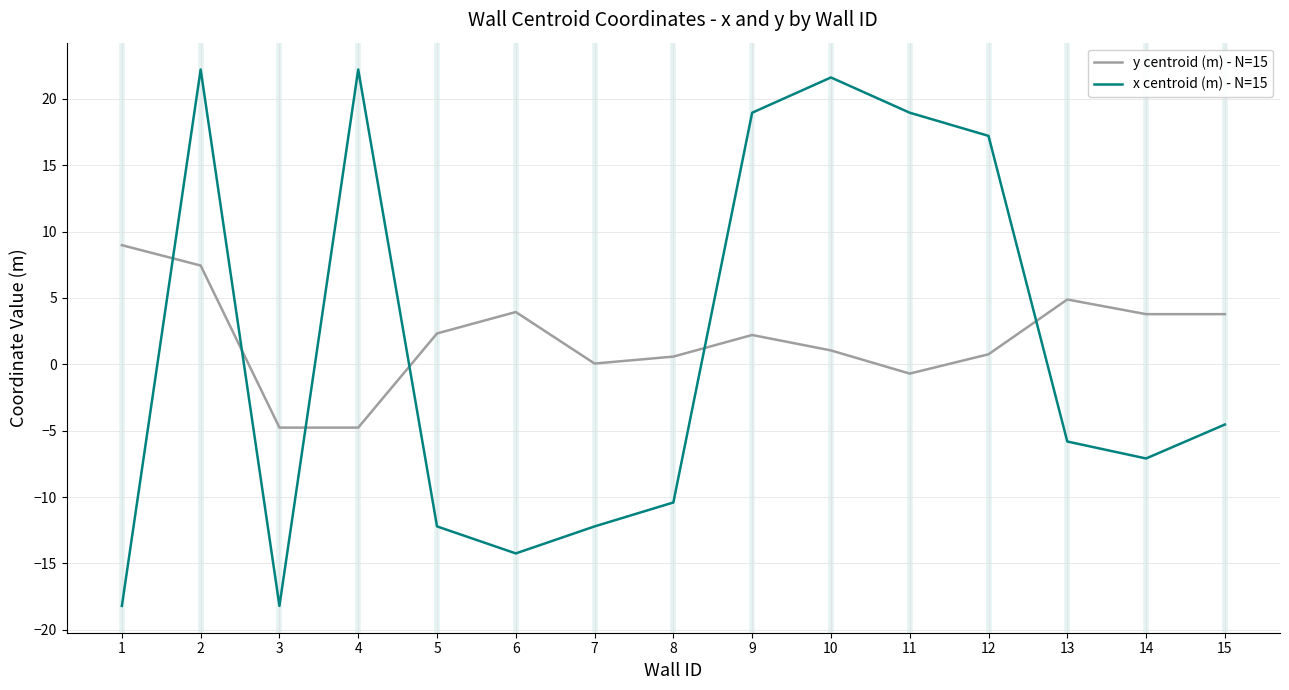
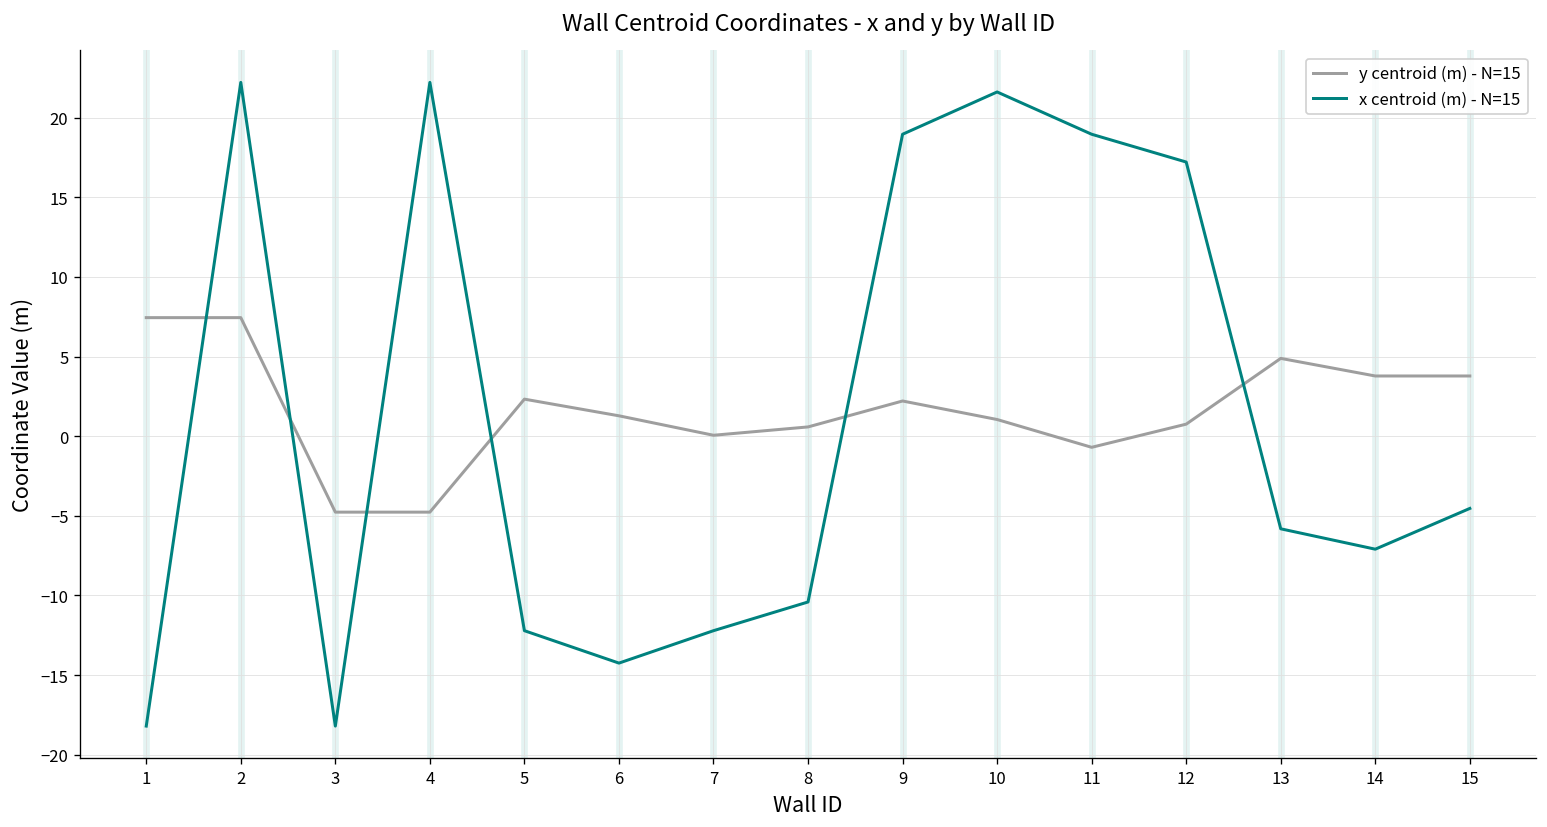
  {
    "y centroid (m) - N=15": {
-     "1": 9.0,
+     "1": 7.4,
      "2": 7.4,
      "3": -4.8,
      "4": -4.8,
      "5": 2.3,
-     "6": 3.9,
+     "6": 1.3,
      "7": 0.1,
      "8": 0.6,
      "9": 2.2,
      "10": 1.0,
      "11": -0.7,
      "12": 0.8,
      "13": 4.9,
      "14": 3.8,
      "15": 3.8
    },
    "x centroid (m) - N=15": {
      "1": -18.2,
      "2": 22.2,
      "3": -18.2,
      "4": 22.2,
      "5": -12.2,
      "6": -14.3,
      "7": -12.2,
      "8": -10.4,
      "9": 19.0,
      "10": 21.6,
      "11": 19.0,
      "12": 17.2,
      "13": -5.8,
      "14": -7.1,
      "15": -4.5
    }
  }
